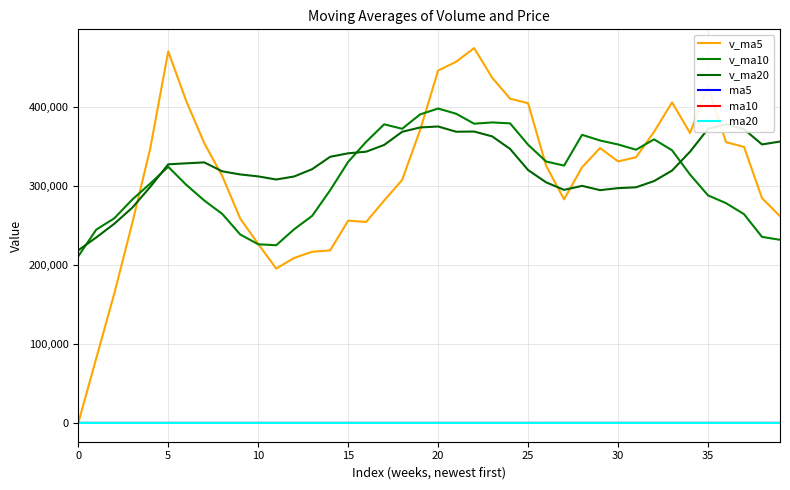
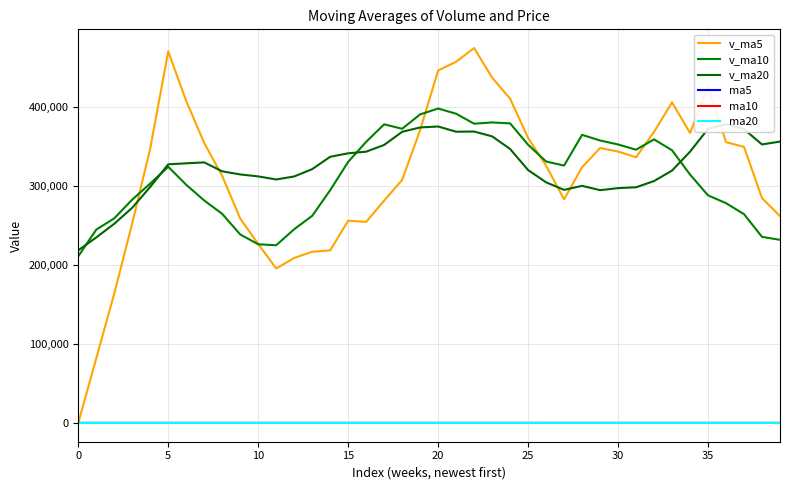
  {
    "v_ma5": {
      "5": "470,000",
      "15": "260,000",
      "20": "450,000",
-     "25": "410,000",
-     "30": "330,000"
+     "25": "360,000",
+     "30": "340,000"
    },
    "ma20": {
      "5": "0",
      "10": "0",
      "15": "0",
      "20": "0",
      "25": "0",
      "30": "0",
      "35": "0"
    }
  }
